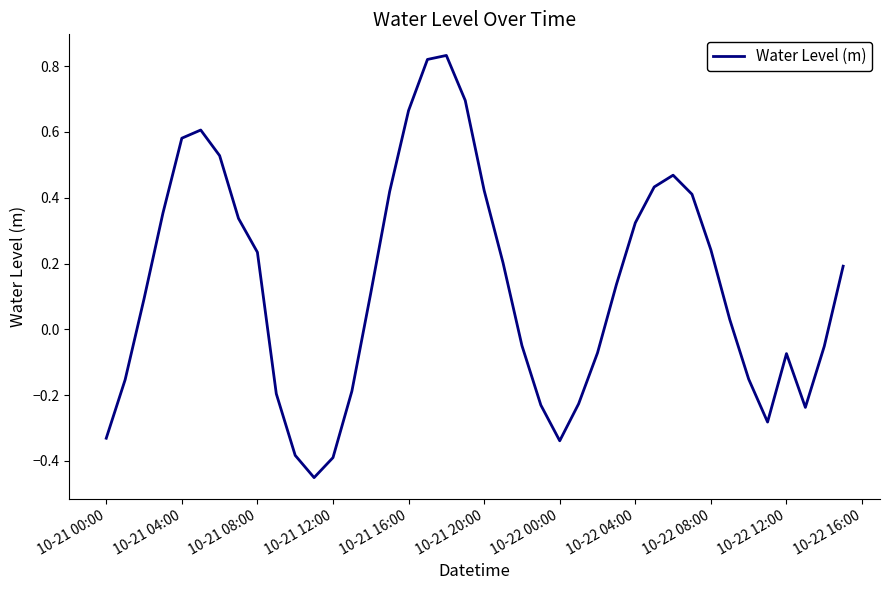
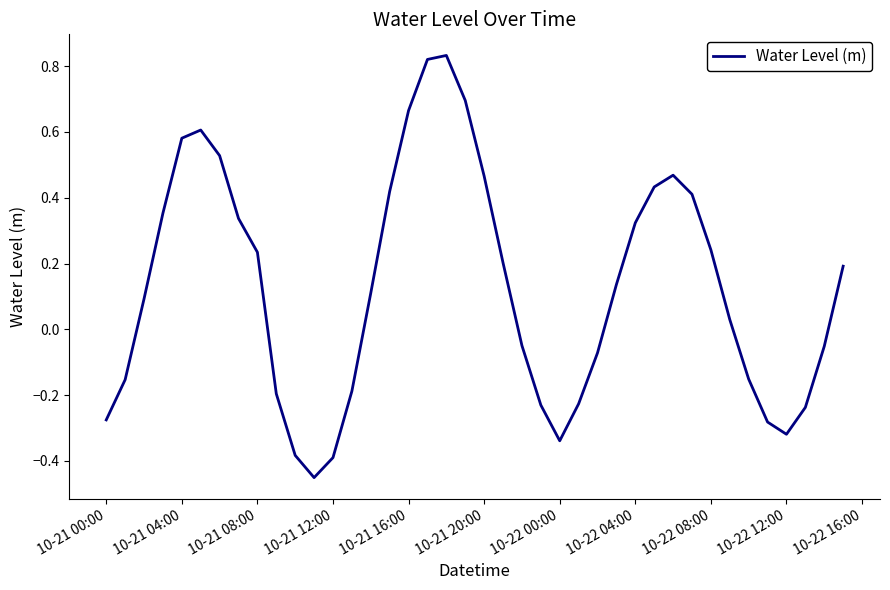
  {
-   "10-21 00:00": -0.33,
+   "10-21 00:00": -0.28,
    "10-21 04:00": 0.58,
    "10-21 08:00": 0.23,
    "10-21 12:00": -0.39,
    "10-21 16:00": 0.66,
-   "10-21 20:00": 0.42,
+   "10-21 20:00": 0.47,
    "10-22 00:00": -0.34,
    "10-22 04:00": 0.32,
    "10-22 08:00": 0.24,
-   "10-22 12:00": -0.07
+   "10-22 12:00": -0.32
  }
